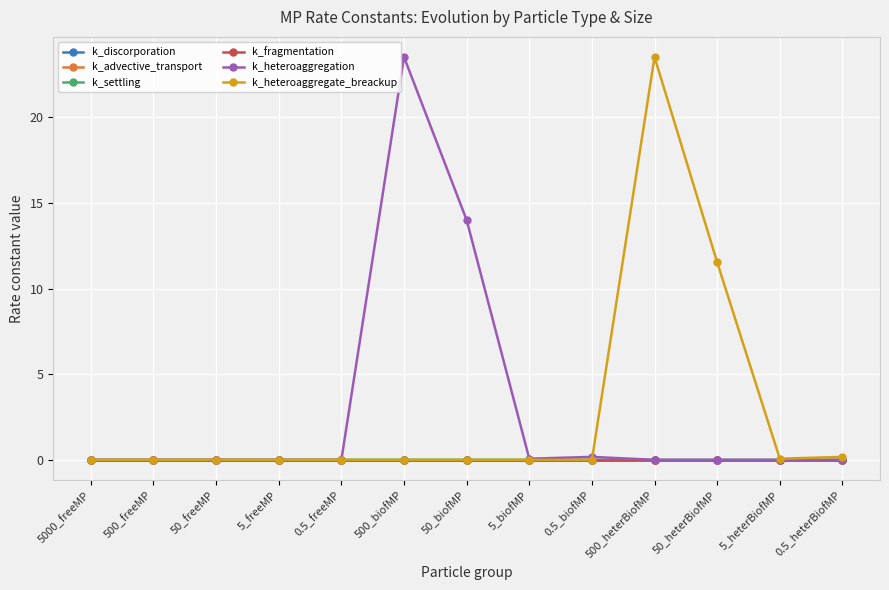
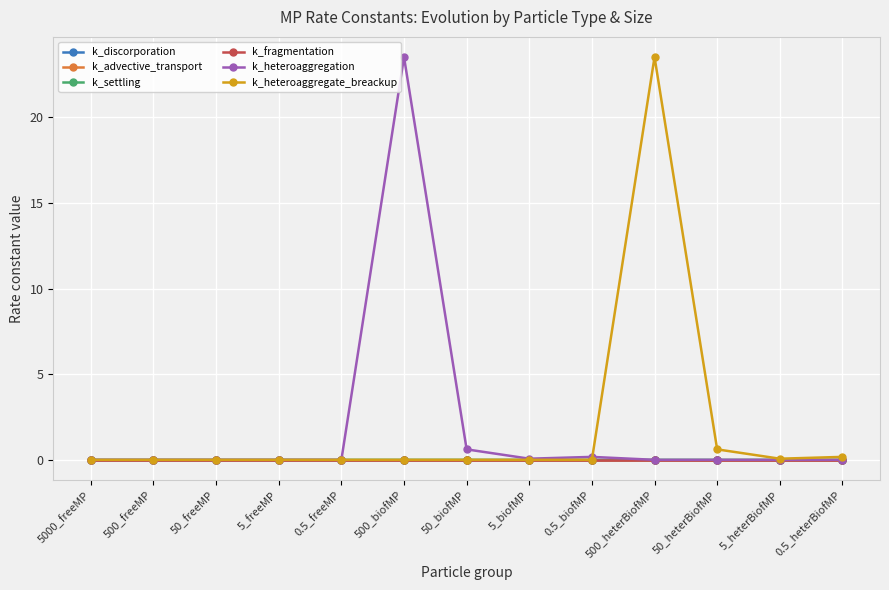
  {
    "k_heteroaggregation": {
      "500_biofMP": 23.5,
-     "50_biofMP": 14.0,
+     "50_biofMP": 0.6,
      "0.5_biofMP": 0.2
    },
    "k_heteroaggregate_breackup": {
      "500_heterBiofMP": 23.5,
-     "50_heterBiofMP": 11.5,
+     "50_heterBiofMP": 0.6,
      "0.5_heterBiofMP": 0.2
    }
  }
